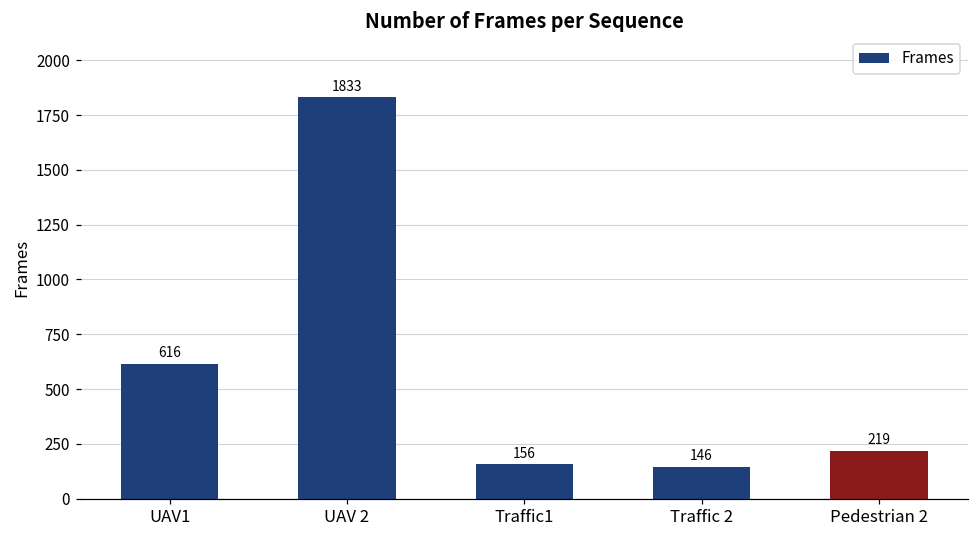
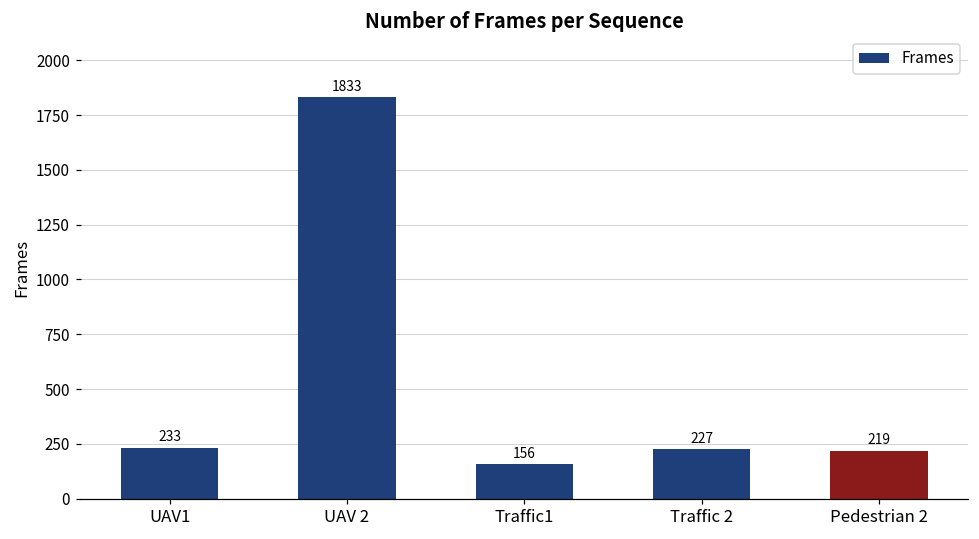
  {
-   "UAV1": 616,
+   "UAV1": 233,
    "UAV 2": 1833,
    "Traffic1": 156,
-   "Traffic 2": 146,
+   "Traffic 2": 227,
    "Pedestrian 2": 219
  }
